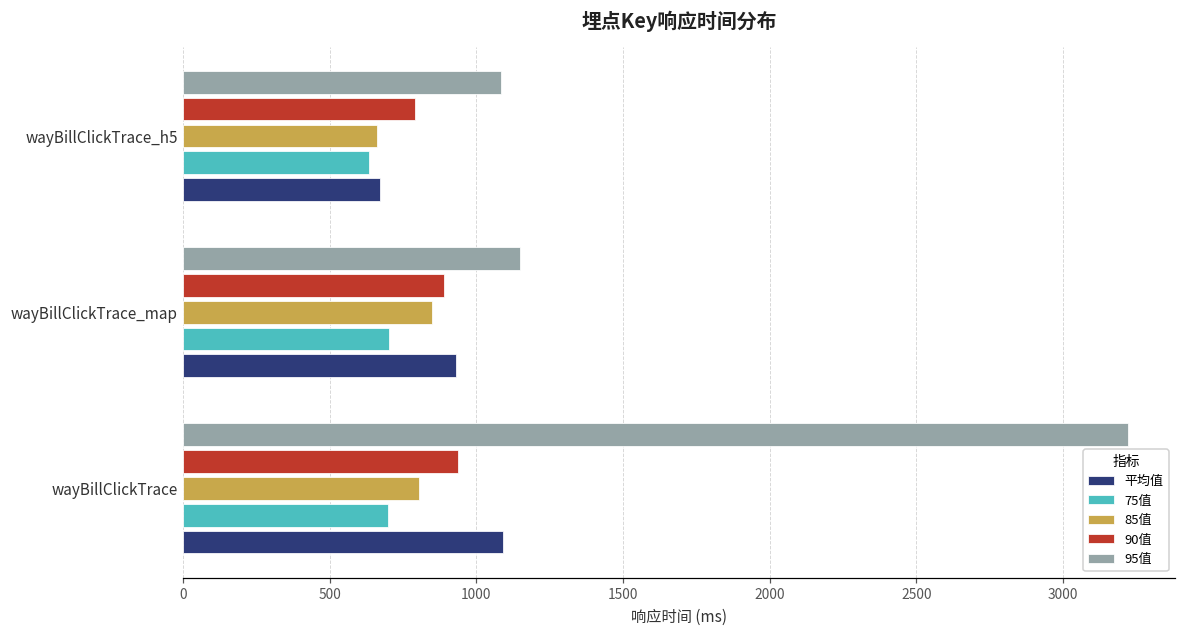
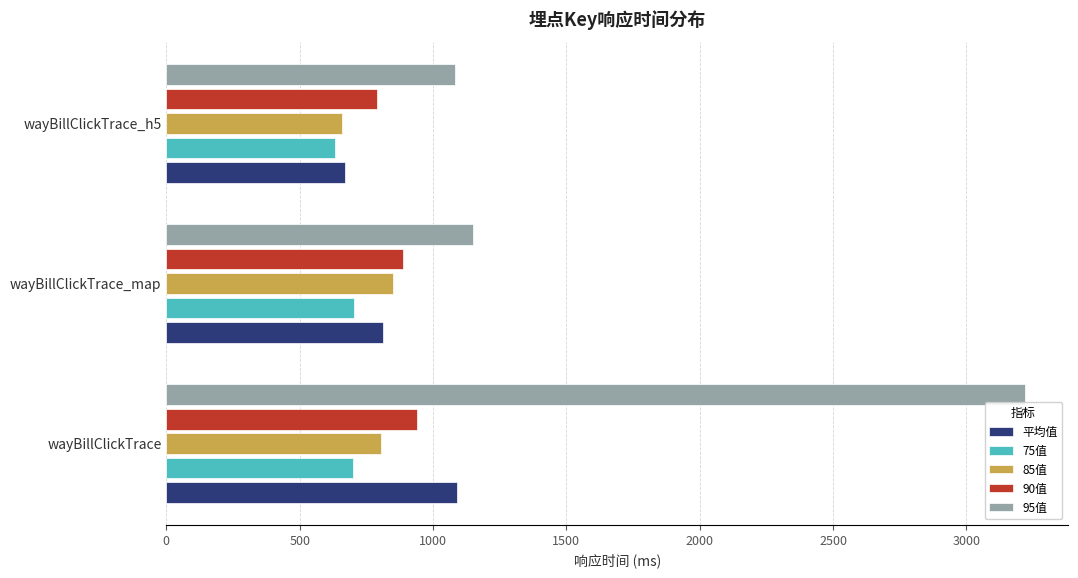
  {
    "平均值": {
      "wayBillClickTrace_h5": 670,
-     "wayBillClickTrace_map": 930,
+     "wayBillClickTrace_map": 810,
      "wayBillClickTrace": 1090
    },
    "75值": {
      "wayBillClickTrace_h5": 630,
      "wayBillClickTrace_map": 700,
      "wayBillClickTrace": 700
    },
    "85值": {
      "wayBillClickTrace_h5": 660,
      "wayBillClickTrace_map": 850,
      "wayBillClickTrace": 810
    },
    "90值": {
      "wayBillClickTrace_h5": 790,
      "wayBillClickTrace_map": 890,
      "wayBillClickTrace": 940
    },
    "95值": {
      "wayBillClickTrace_h5": 1080,
      "wayBillClickTrace_map": 1150,
      "wayBillClickTrace": 3220
    }
  }
